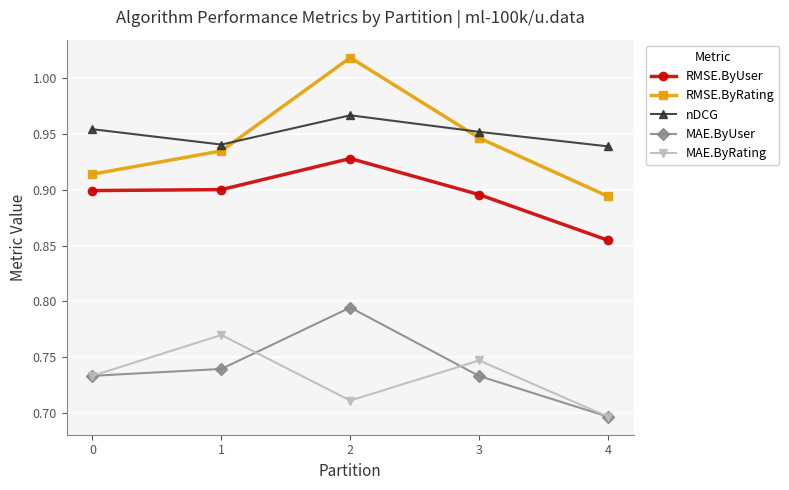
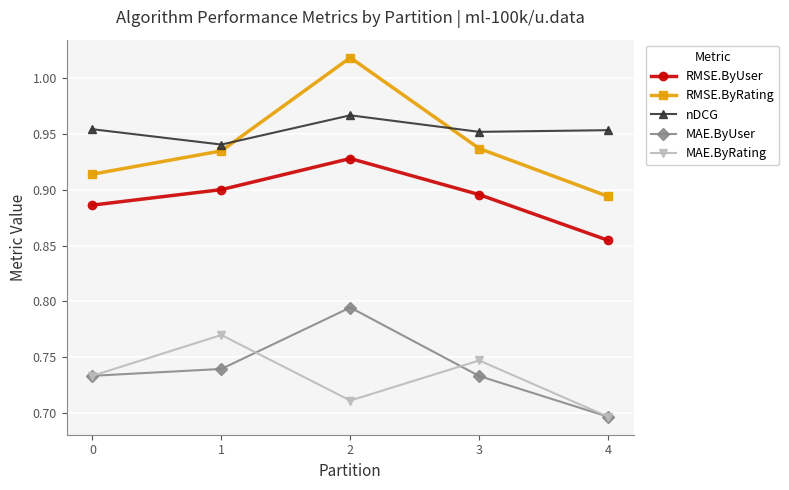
  {
    "RMSE.ByUser": {
-     "0": 0.899,
+     "0": 0.886,
      "1": 0.900,
      "2": 0.928,
      "3": 0.896,
      "4": 0.855
    },
    "RMSE.ByRating": {
      "0": 0.914,
      "1": 0.935,
      "2": 1.018,
-     "3": 0.946,
+     "3": 0.937,
      "4": 0.894
    },
    "nDCG": {
      "0": 0.954,
      "1": 0.940,
      "2": 0.967,
      "3": 0.952,
-     "4": 0.939
+     "4": 0.953
    },
    "MAE.ByUser": {
      "1": 0.739,
      "2": 0.795,
      "3": 0.733
    },
    "MAE.ByRating": {
      "1": 0.770,
      "2": 0.711,
      "3": 0.747
    }
  }
